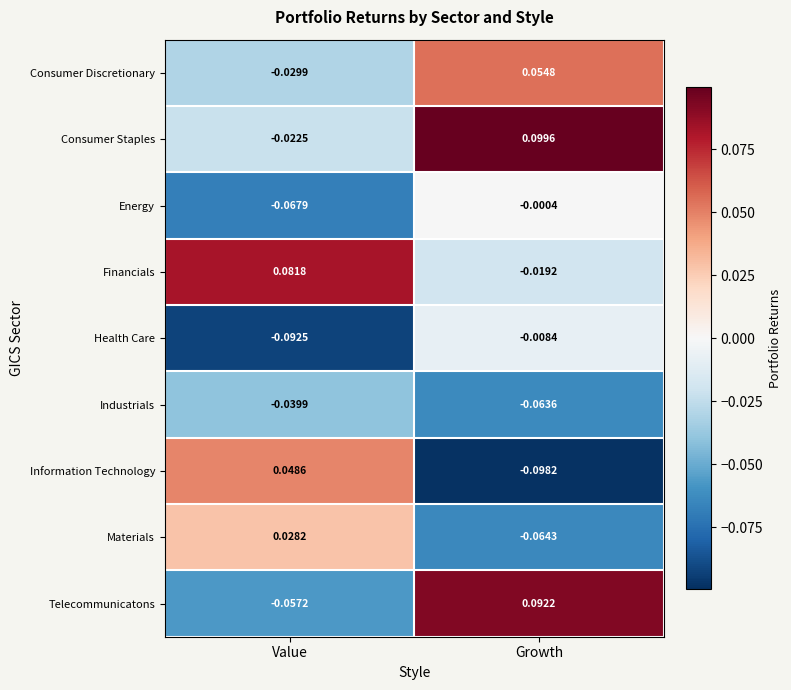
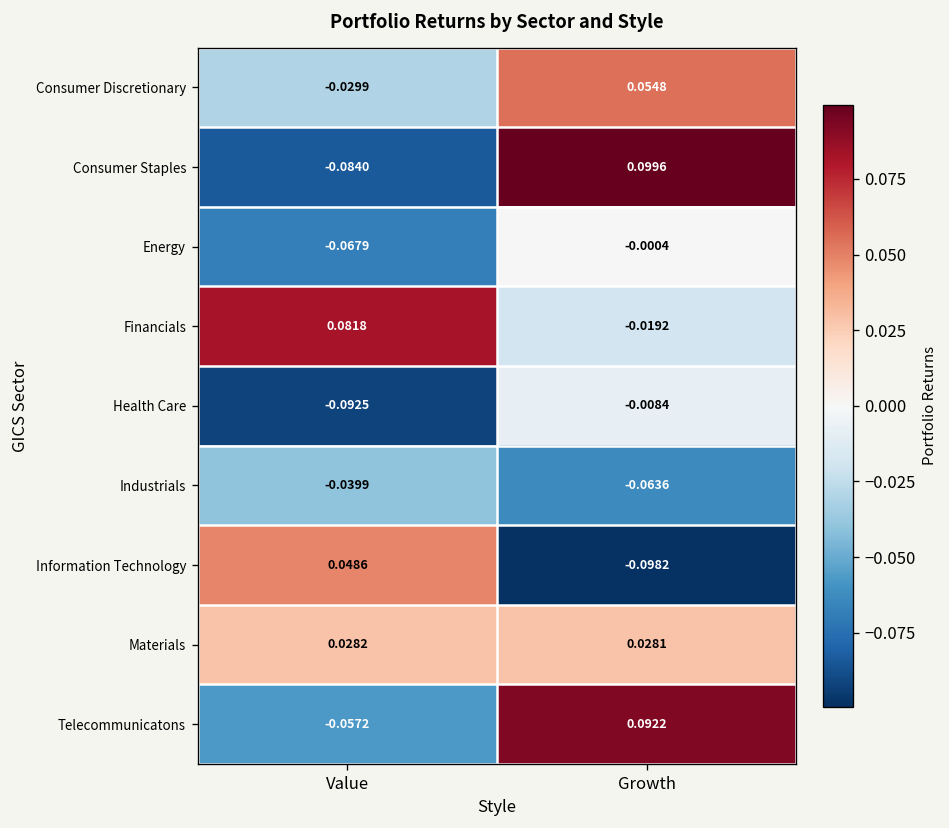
  {
    "Consumer Discretionary": {
      "Value": -0.0299,
      "Growth": 0.0548
    },
    "Consumer Staples": {
-     "Value": -0.0225,
+     "Value": -0.0840,
      "Growth": 0.0996
    },
    "Energy": {
      "Value": -0.0679,
      "Growth": -0.0004
    },
    "Financials": {
      "Value": 0.0818,
      "Growth": -0.0192
    },
    "Health Care": {
      "Value": -0.0925,
      "Growth": -0.0084
    },
    "Industrials": {
      "Value": -0.0399,
      "Growth": -0.0636
    },
    "Information Technology": {
      "Value": 0.0486,
      "Growth": -0.0982
    },
    "Materials": {
      "Value": 0.0282,
-     "Growth": -0.0643
+     "Growth": 0.0281
    },
    "Telecommunicatons": {
      "Value": -0.0572,
      "Growth": 0.0922
    }
  }
